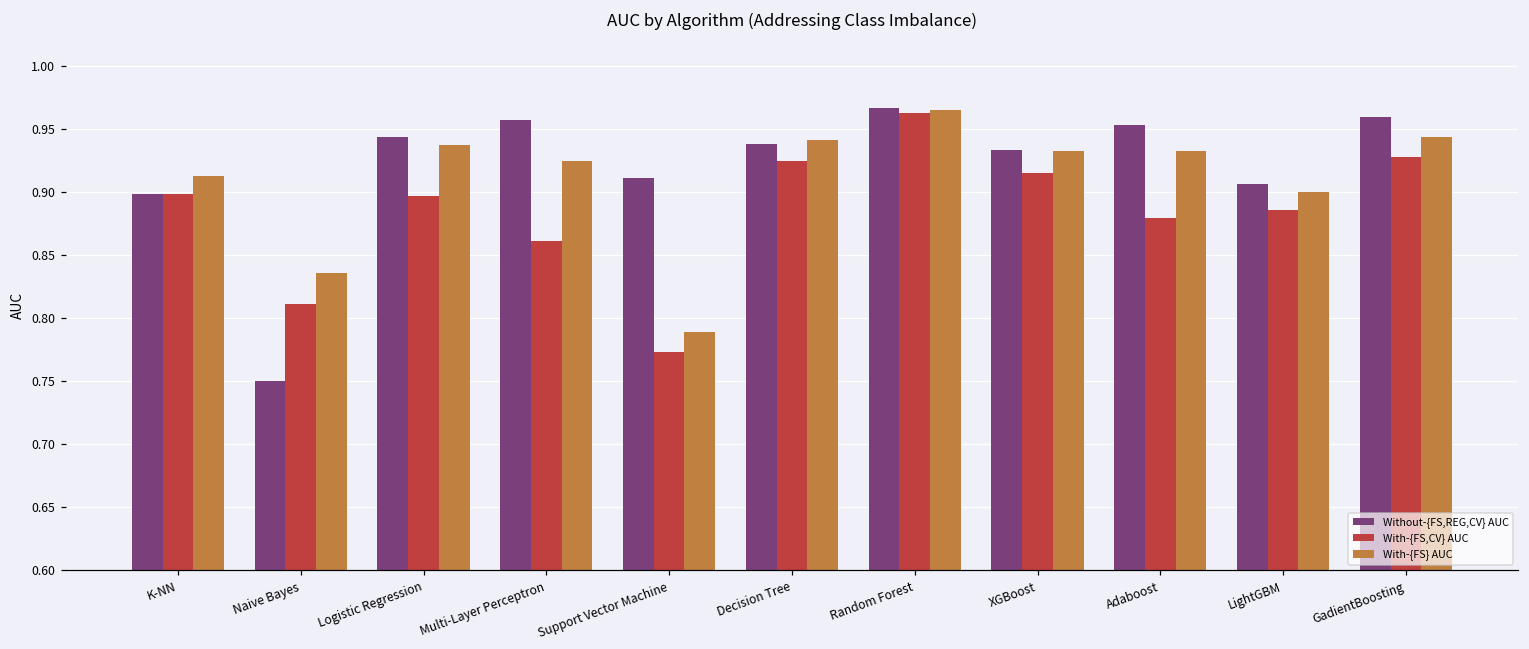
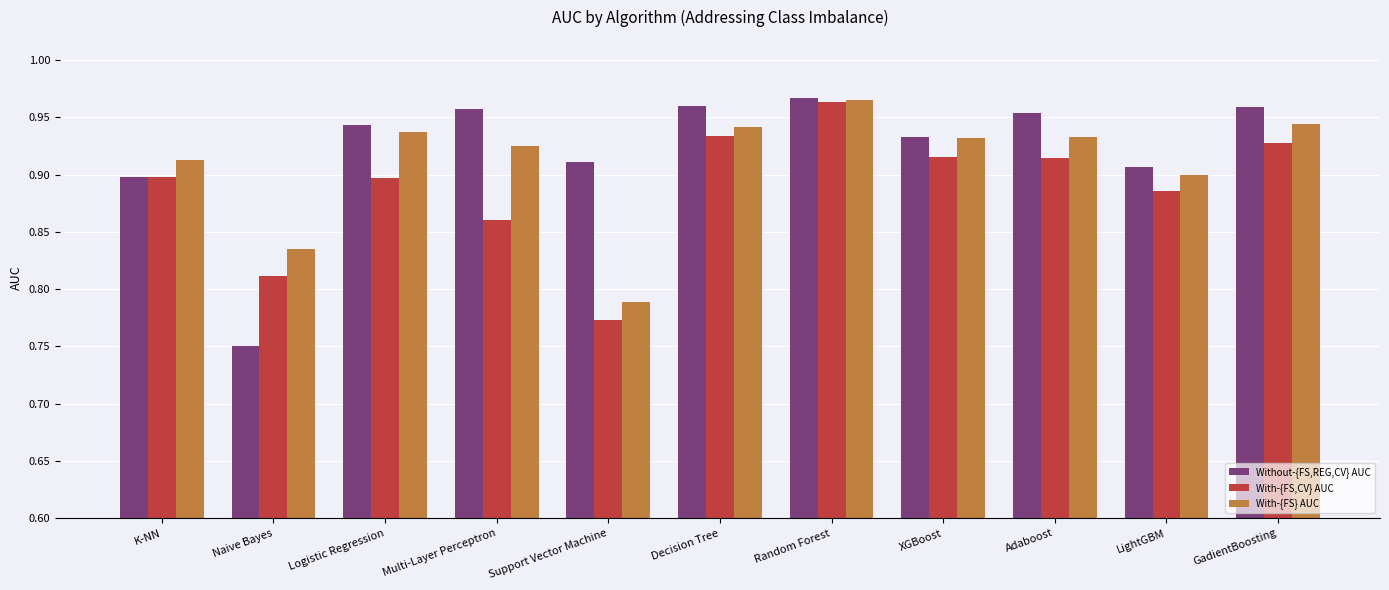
  {
    "Without-{FS,REG,CV} AUC": {
      "K-NN": 0.898,
      "Naive Bayes": 0.750,
      "Logistic Regression": 0.943,
      "Multi-Layer Perceptron": 0.957,
      "Support Vector Machine": 0.911,
-     "Decision Tree": 0.938,
+     "Decision Tree": 0.959,
      "Random Forest": 0.967,
      "XGBoost": 0.933,
      "Adaboost": 0.953,
      "LightGBM": 0.906,
      "GadientBoosting": 0.959
    },
    "With-{FS,CV} AUC": {
      "K-NN": 0.898,
      "Naive Bayes": 0.811,
      "Logistic Regression": 0.897,
      "Multi-Layer Perceptron": 0.861,
      "Support Vector Machine": 0.773,
-     "Decision Tree": 0.924,
+     "Decision Tree": 0.934,
      "Random Forest": 0.963,
      "XGBoost": 0.915,
-     "Adaboost": 0.879,
+     "Adaboost": 0.914,
      "LightGBM": 0.886,
      "GadientBoosting": 0.928
    },
    "With-{FS} AUC": {
      "K-NN": 0.913,
      "Naive Bayes": 0.835,
      "Logistic Regression": 0.937,
      "Multi-Layer Perceptron": 0.925,
      "Support Vector Machine": 0.789,
      "Decision Tree": 0.941,
      "Random Forest": 0.965,
      "XGBoost": 0.932,
      "Adaboost": 0.932,
      "LightGBM": 0.900,
      "GadientBoosting": 0.944
    }
  }
